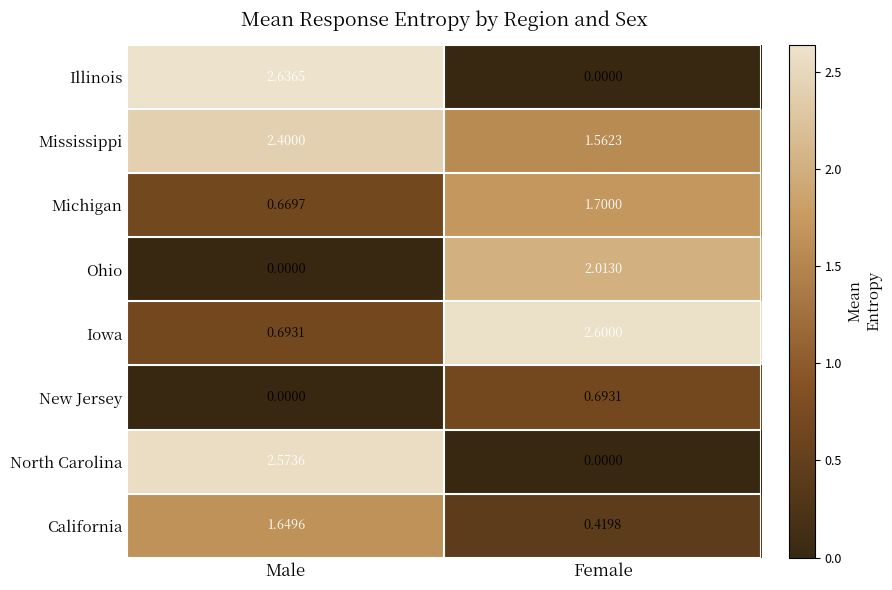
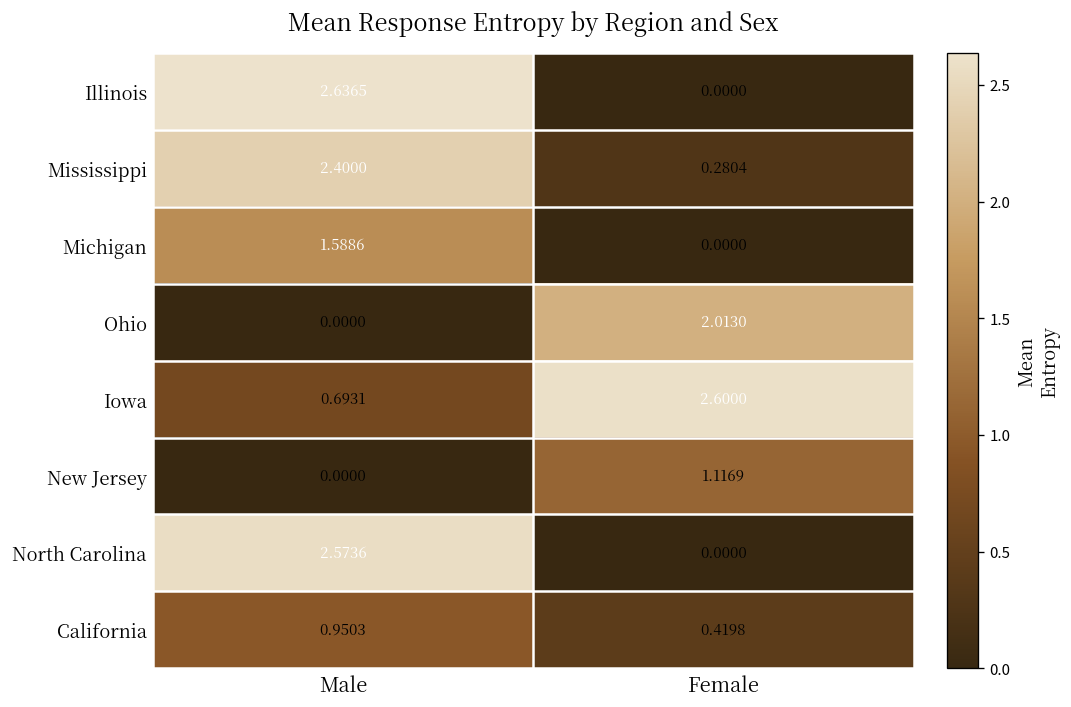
  {
    "Illinois": {
      "Male": 2.6365,
      "Female": 0.0000
    },
    "Mississippi": {
      "Male": 2.4000,
-     "Female": 1.5623
+     "Female": 0.2804
    },
    "Michigan": {
-     "Male": 0.6697,
-     "Female": 1.7000
+     "Male": 1.5886,
+     "Female": 0.0000
    },
    "Ohio": {
      "Male": 0.0000,
      "Female": 2.0130
    },
    "Iowa": {
      "Male": 0.6931,
      "Female": 2.6000
    },
    "New Jersey": {
      "Male": 0.0000,
-     "Female": 0.6931
+     "Female": 1.1169
    },
    "North Carolina": {
      "Male": 2.5736,
      "Female": 0.0000
    },
    "California": {
-     "Male": 1.6496,
+     "Male": 0.9503,
      "Female": 0.4198
    }
  }
